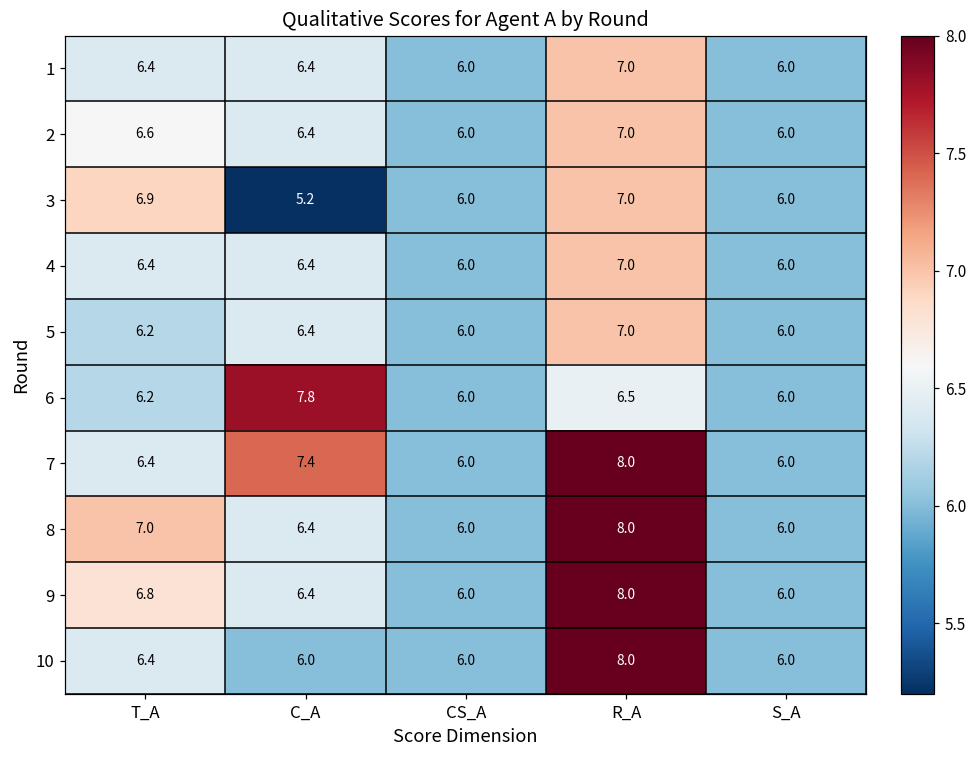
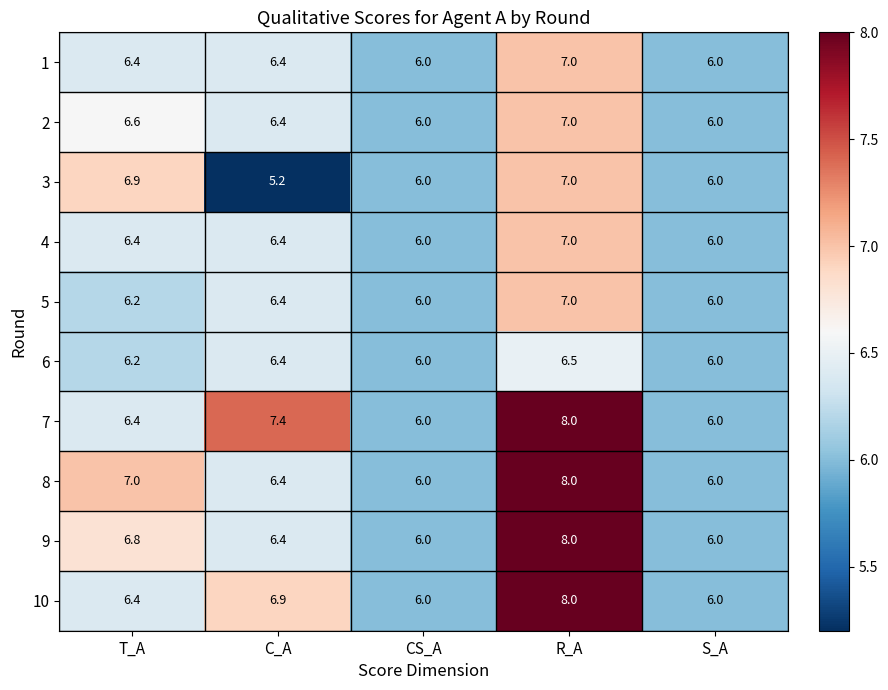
  {
    "1": {
      "T_A": 6.4,
      "C_A": 6.4,
      "CS_A": 6.0,
      "R_A": 7.0,
      "S_A": 6.0
    },
    "2": {
      "T_A": 6.6,
      "C_A": 6.4,
      "CS_A": 6.0,
      "R_A": 7.0,
      "S_A": 6.0
    },
    "3": {
      "T_A": 6.9,
      "C_A": 5.2,
      "CS_A": 6.0,
      "R_A": 7.0,
      "S_A": 6.0
    },
    "4": {
      "T_A": 6.4,
      "C_A": 6.4,
      "CS_A": 6.0,
      "R_A": 7.0,
      "S_A": 6.0
    },
    "5": {
      "T_A": 6.2,
      "C_A": 6.4,
      "CS_A": 6.0,
      "R_A": 7.0,
      "S_A": 6.0
    },
    "6": {
      "T_A": 6.2,
-     "C_A": 7.8,
+     "C_A": 6.4,
      "CS_A": 6.0,
      "R_A": 6.5,
      "S_A": 6.0
    },
    "7": {
      "T_A": 6.4,
      "C_A": 7.4,
      "CS_A": 6.0,
      "R_A": 8.0,
      "S_A": 6.0
    },
    "8": {
      "T_A": 7.0,
      "C_A": 6.4,
      "CS_A": 6.0,
      "R_A": 8.0,
      "S_A": 6.0
    },
    "9": {
      "T_A": 6.8,
      "C_A": 6.4,
      "CS_A": 6.0,
      "R_A": 8.0,
      "S_A": 6.0
    },
    "10": {
      "T_A": 6.4,
-     "C_A": 6.0,
+     "C_A": 6.9,
      "CS_A": 6.0,
      "R_A": 8.0,
      "S_A": 6.0
    }
  }
